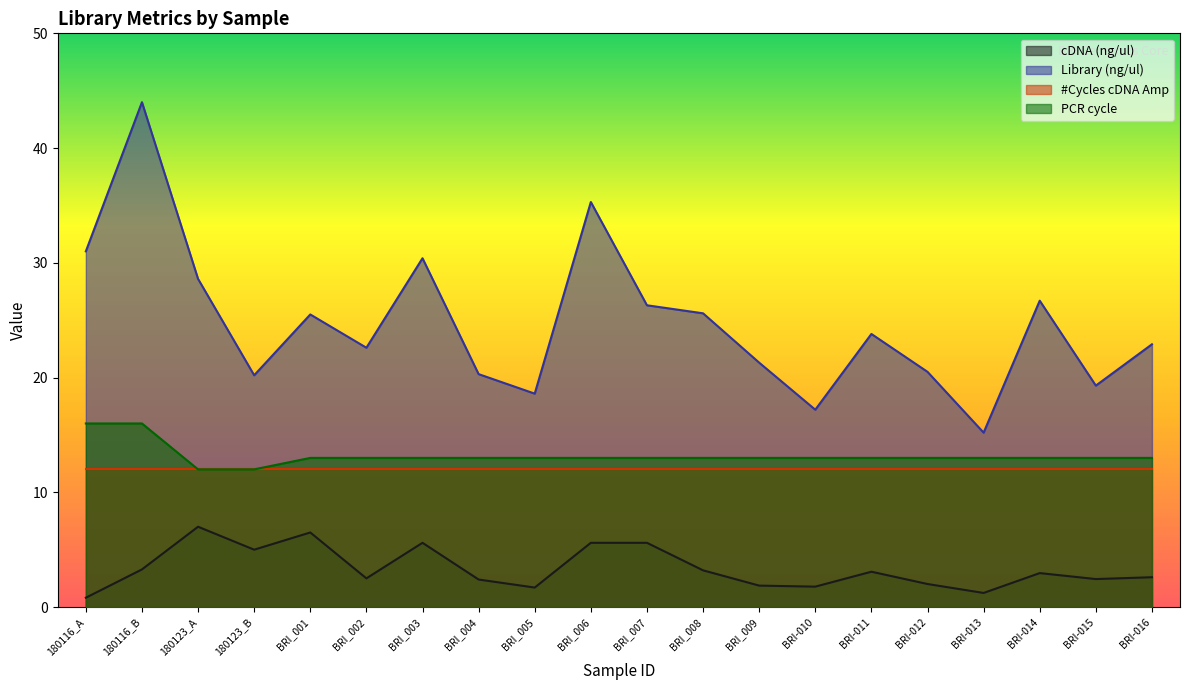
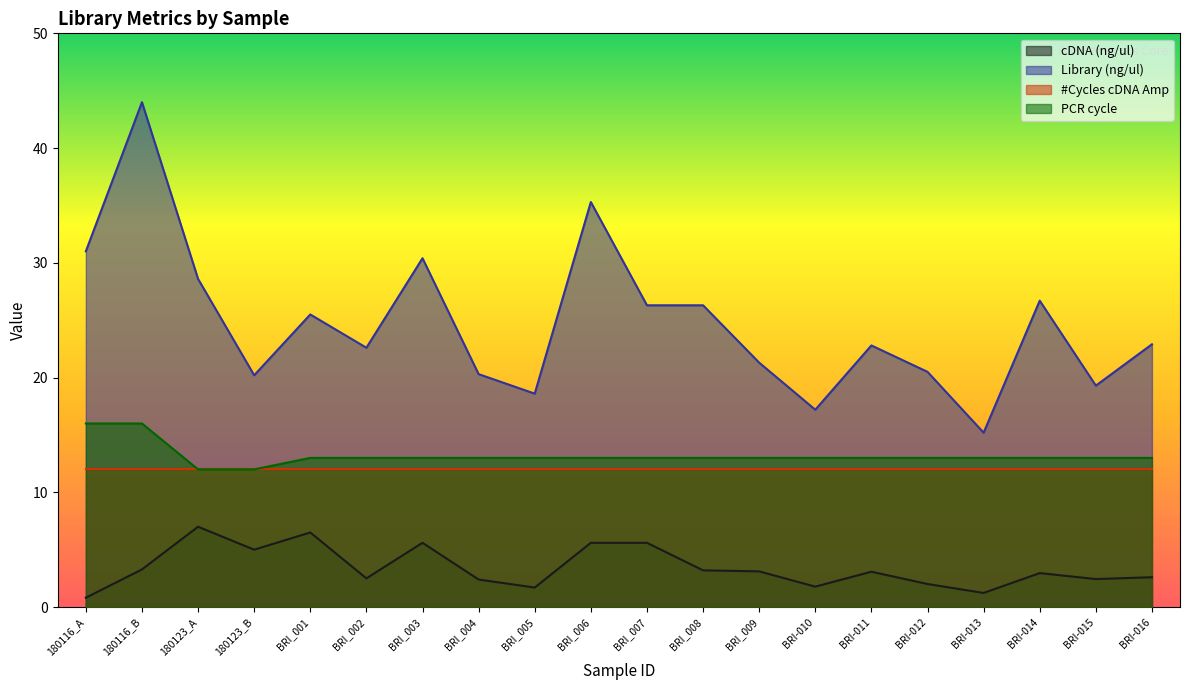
  {
    "cDNA (ng/ul)": {
      "180116_A": 0.8,
      "180116_B": 3.3,
      "180123_A": 7.0,
      "180123_B": 5.0,
      "BRI_001": 6.5,
      "BRI_002": 2.5,
      "BRI_003": 5.6,
      "BRI_004": 2.4,
      "BRI_005": 1.7,
      "BRI_006": 5.6,
      "BRI_007": 5.6,
      "BRI_008": 3.2,
-     "BRI_009": 1.9,
+     "BRI_009": 3.1,
      "BRI-010": 1.8,
      "BRI-011": 3.1,
      "BRI-012": 2.0,
      "BRI-013": 1.2,
      "BRI-014": 3.0,
      "BRI-015": 2.4,
      "BRI-016": 2.6
    },
    "Library (ng/ul)": {
      "180116_A": 31.0,
      "180116_B": 44.0,
      "180123_A": 28.6,
      "180123_B": 20.2,
      "BRI_001": 25.5,
      "BRI_002": 22.6,
      "BRI_003": 30.4,
      "BRI_004": 20.3,
      "BRI_005": 18.6,
      "BRI_006": 35.3,
      "BRI_007": 26.3,
-     "BRI_008": 25.6,
+     "BRI_008": 26.3,
      "BRI_009": 21.3,
      "BRI-010": 17.2,
-     "BRI-011": 23.8,
+     "BRI-011": 22.8,
      "BRI-012": 20.5,
      "BRI-013": 15.2,
      "BRI-014": 26.7,
      "BRI-015": 19.3,
      "BRI-016": 22.9
    },
    "#Cycles cDNA Amp": {
      "180116_A": 12.0,
      "180116_B": 12.0,
      "BRI_001": 12.0,
      "BRI_002": 12.0,
      "BRI_003": 12.0,
      "BRI_004": 12.0,
      "BRI_005": 12.0,
      "BRI_006": 12.0,
      "BRI_007": 12.0,
      "BRI_008": 12.0,
      "BRI_009": 12.0,
      "BRI-010": 12.0,
      "BRI-011": 12.0,
      "BRI-012": 12.0,
      "BRI-013": 12.0,
      "BRI-014": 12.0,
      "BRI-015": 12.0,
      "BRI-016": 12.0
    },
    "PCR cycle": {
      "180116_A": 16.0,
      "180116_B": 16.0,
      "BRI_001": 13.0,
      "BRI_002": 13.0,
      "BRI_003": 13.0,
      "BRI_004": 13.0,
      "BRI_005": 13.0,
      "BRI_006": 13.0,
      "BRI_007": 13.0,
      "BRI_008": 13.0,
      "BRI_009": 13.0,
      "BRI-010": 13.0,
      "BRI-011": 13.0,
      "BRI-012": 13.0,
      "BRI-013": 13.0,
      "BRI-014": 13.0,
      "BRI-015": 13.0,
      "BRI-016": 13.0
    }
  }
